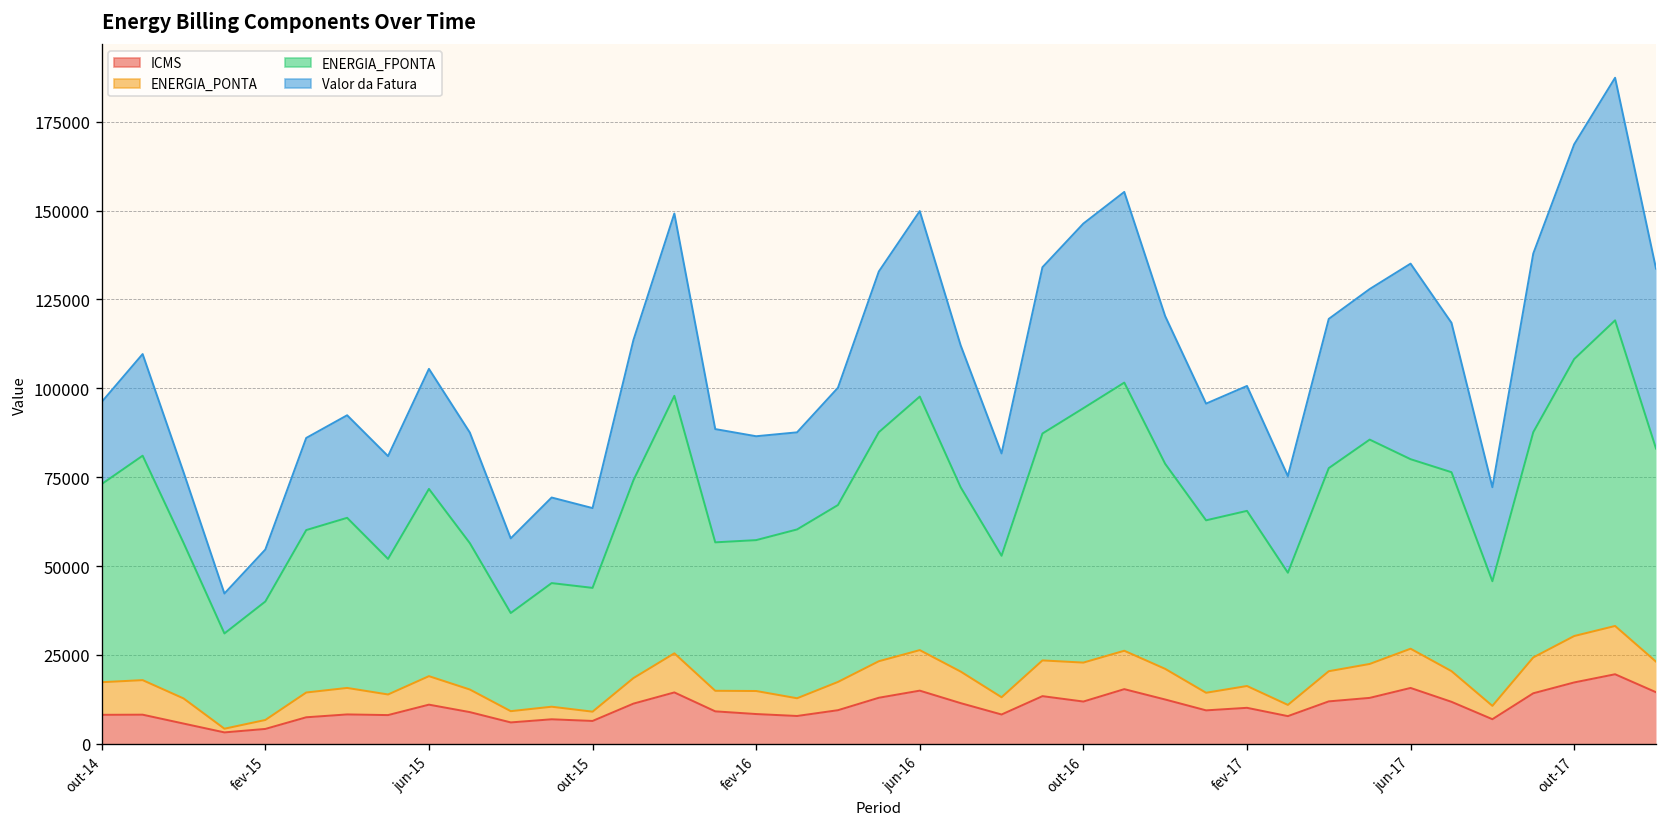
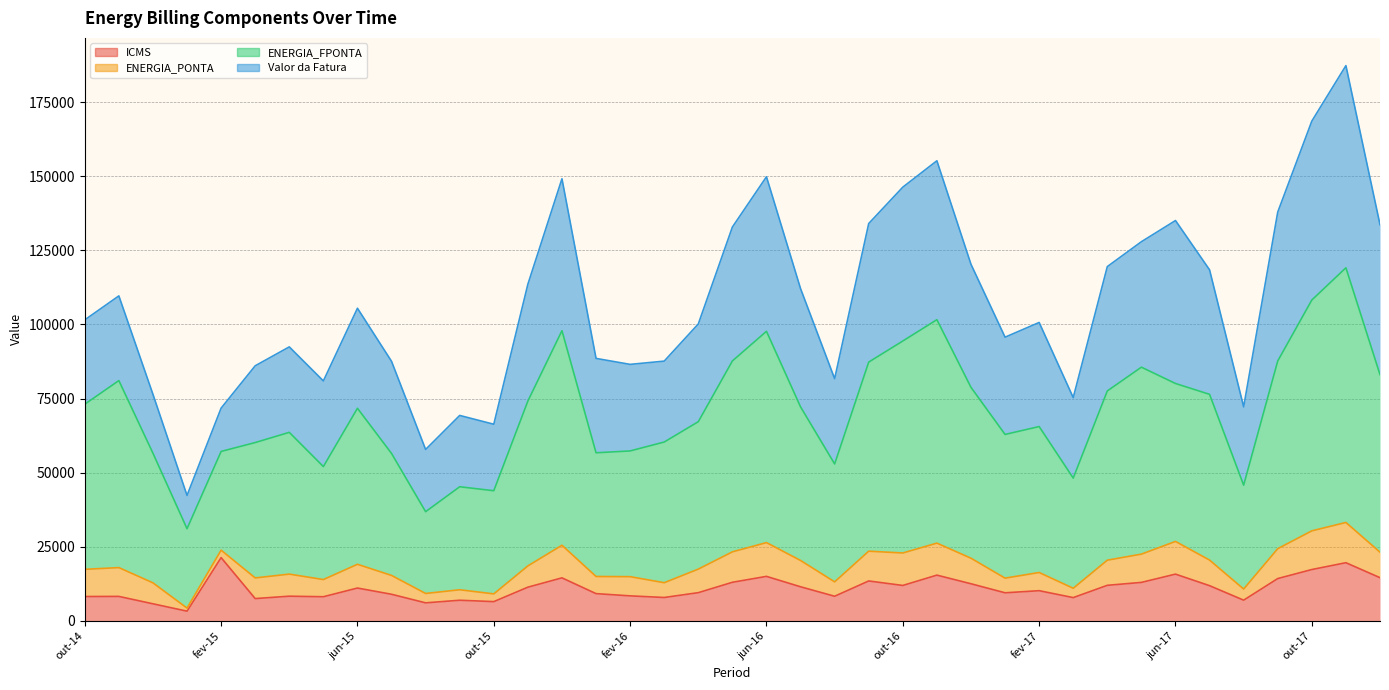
  {
    "ICMS": {
      "out-14": 8000,
-     "fev-15": 4000,
+     "fev-15": 21000,
      "jun-15": 11000,
      "out-15": 6000,
      "fev-16": 8000,
      "jun-16": 15000,
      "out-16": 12000,
      "fev-17": 10000,
      "jun-17": 16000,
      "out-17": 17000
    },
    "ENERGIA_PONTA": {
      "out-14": 9000,
      "fev-15": 3000,
      "jun-15": 8000,
      "out-15": 3000,
      "fev-16": 6000,
      "jun-16": 11000,
      "out-16": 11000,
      "fev-17": 6000,
      "jun-17": 11000,
      "out-17": 13000
    },
    "ENERGIA_FPONTA": {
      "out-14": 56000,
      "fev-15": 33000,
      "jun-15": 53000,
      "out-15": 35000,
      "fev-16": 42000,
      "jun-16": 71000,
      "out-16": 72000,
      "fev-17": 49000,
      "jun-17": 53000,
      "out-17": 78000
    },
    "Valor da Fatura": {
-     "out-14": 23000,
+     "out-14": 28000,
      "fev-15": 15000,
      "jun-15": 34000,
      "out-15": 22000,
      "fev-16": 29000,
      "jun-16": 52000,
      "out-16": 52000,
      "fev-17": 35000,
      "jun-17": 55000,
      "out-17": 60000
    }
  }
